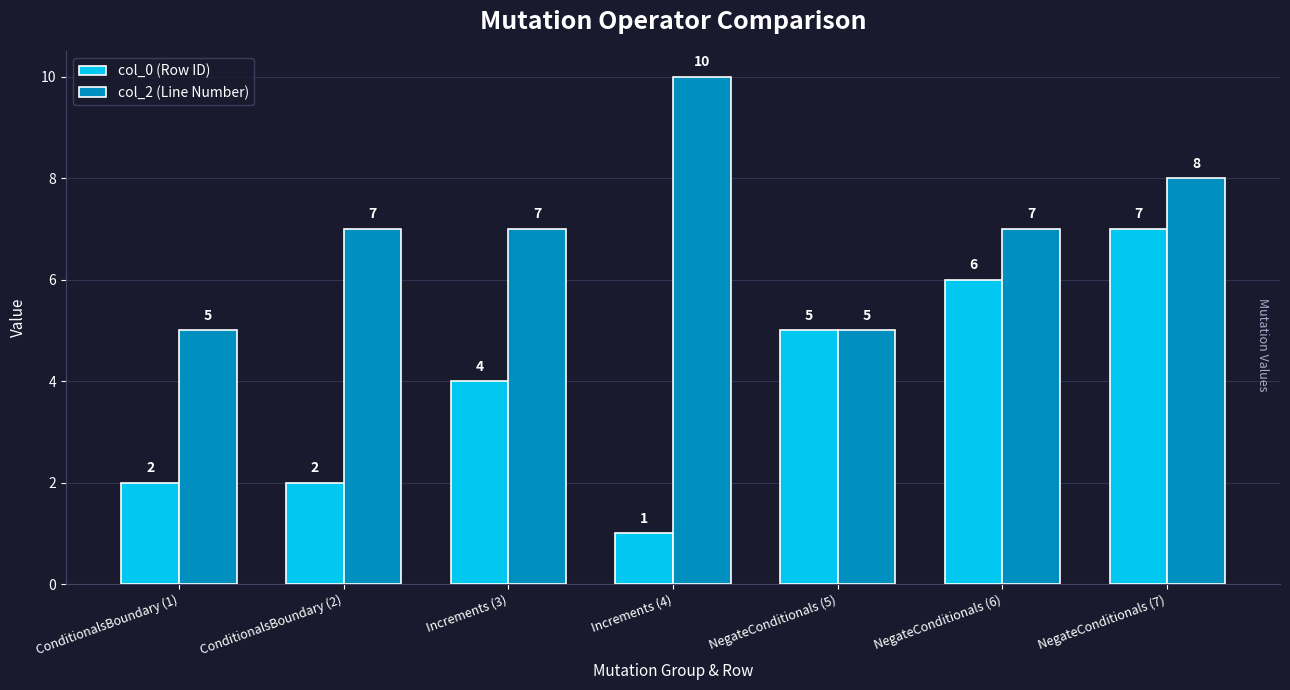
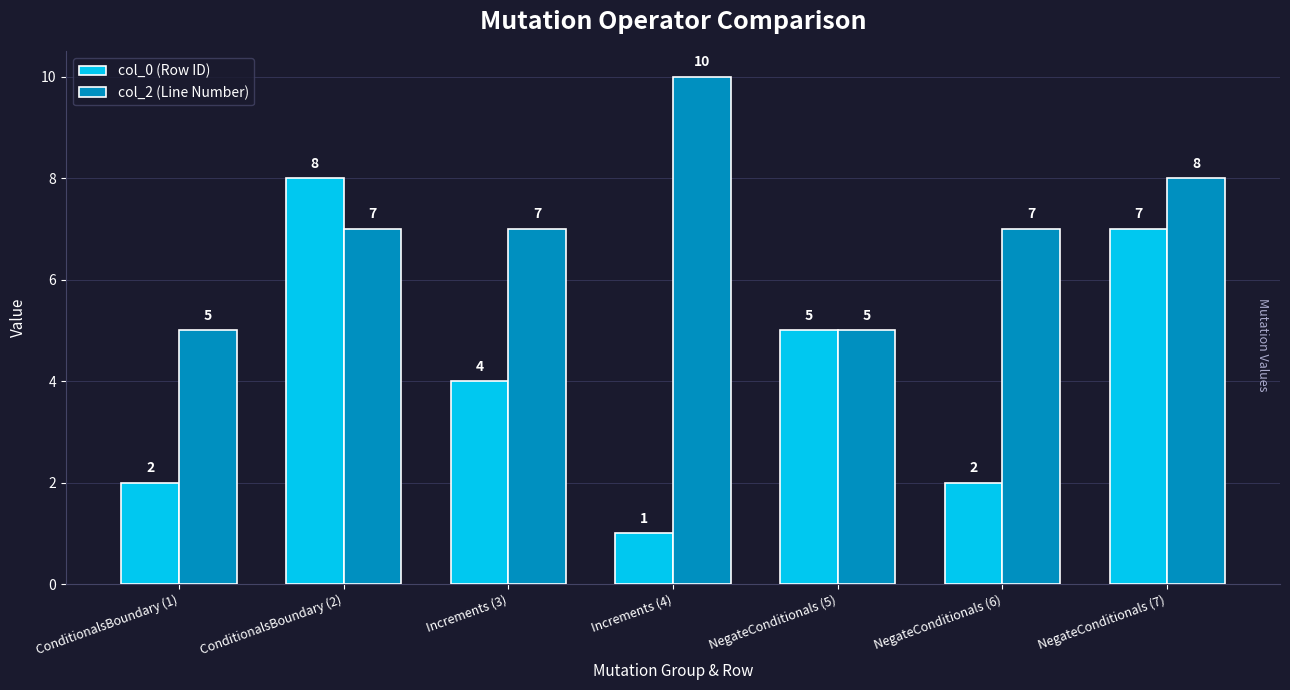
  {
    "col_0 (Row ID)": {
      "ConditionalsBoundary (1)": 2,
-     "ConditionalsBoundary (2)": 2,
+     "ConditionalsBoundary (2)": 8,
      "Increments (3)": 4,
      "Increments (4)": 1,
      "NegateConditionals (5)": 5,
-     "NegateConditionals (6)": 6,
+     "NegateConditionals (6)": 2,
      "NegateConditionals (7)": 7
    },
    "col_2 (Line Number)": {
      "ConditionalsBoundary (1)": 5,
      "ConditionalsBoundary (2)": 7,
      "Increments (3)": 7,
      "Increments (4)": 10,
      "NegateConditionals (5)": 5,
      "NegateConditionals (6)": 7,
      "NegateConditionals (7)": 8
    }
  }
